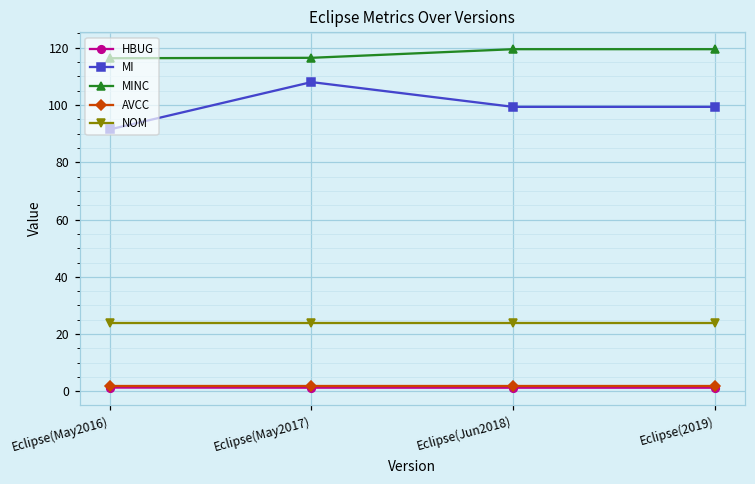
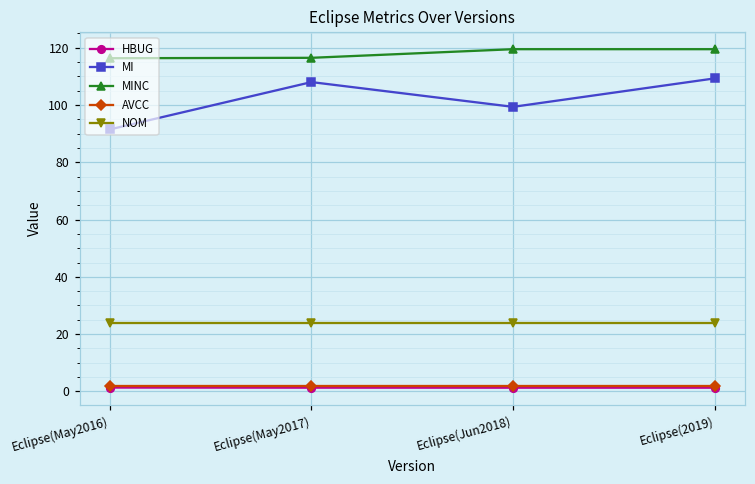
  {
    "MI": {
      "Eclipse(May2016)": 91,
      "Eclipse(May2017)": 108,
      "Eclipse(Jun2018)": 99,
-     "Eclipse(2019)": 99
+     "Eclipse(2019)": 109
    },
    "MINC": {
      "Eclipse(May2017)": 117,
      "Eclipse(Jun2018)": 120,
      "Eclipse(2019)": 120
    },
    "NOM": {
      "Eclipse(May2016)": 24,
      "Eclipse(May2017)": 24,
      "Eclipse(Jun2018)": 24,
      "Eclipse(2019)": 24
    }
  }
